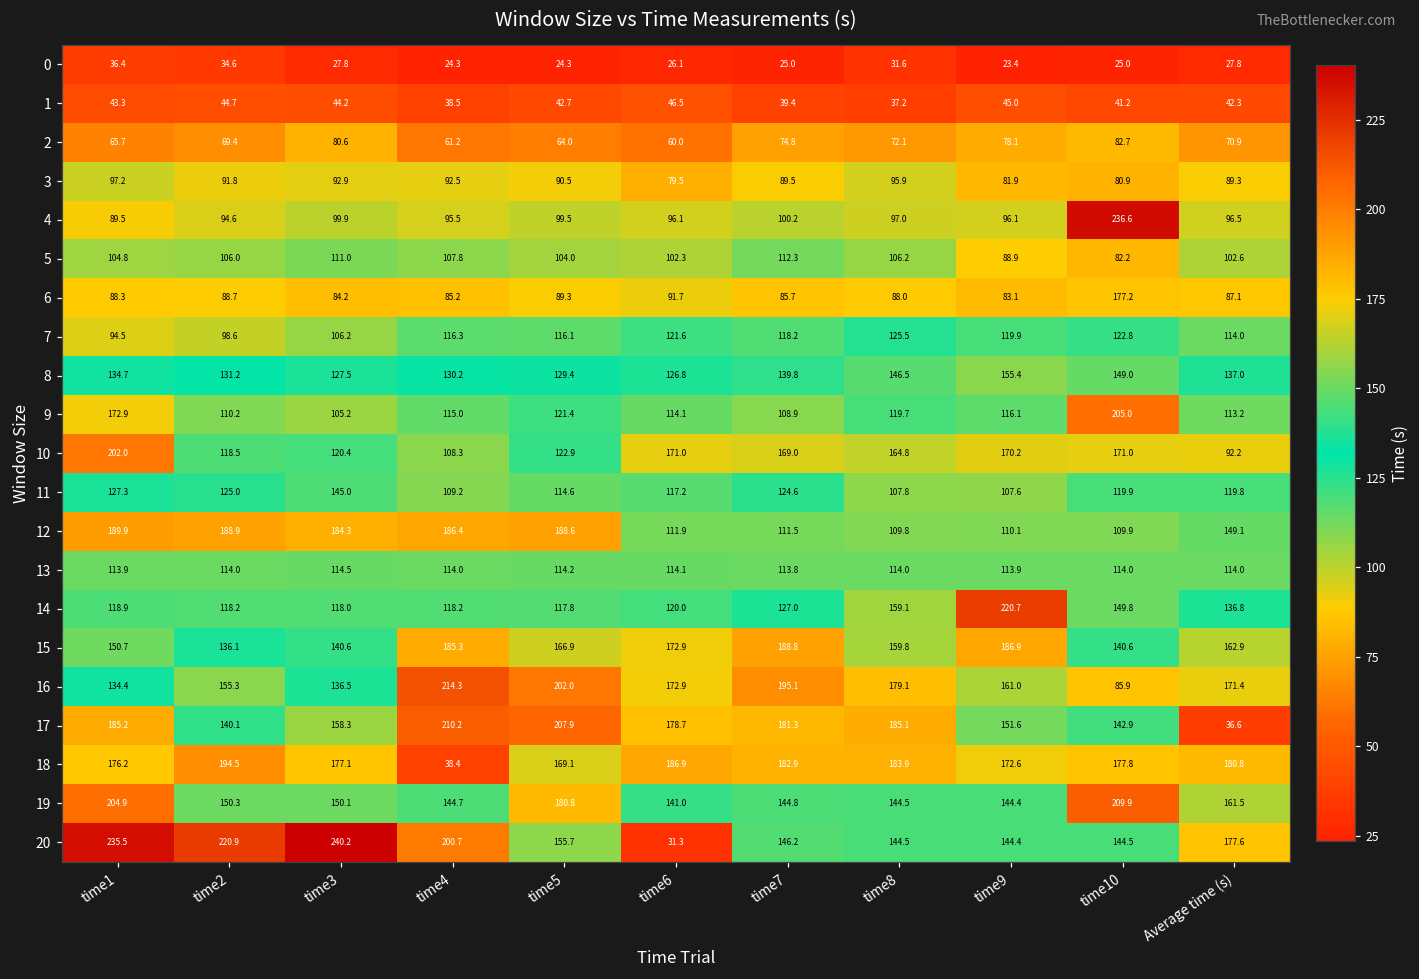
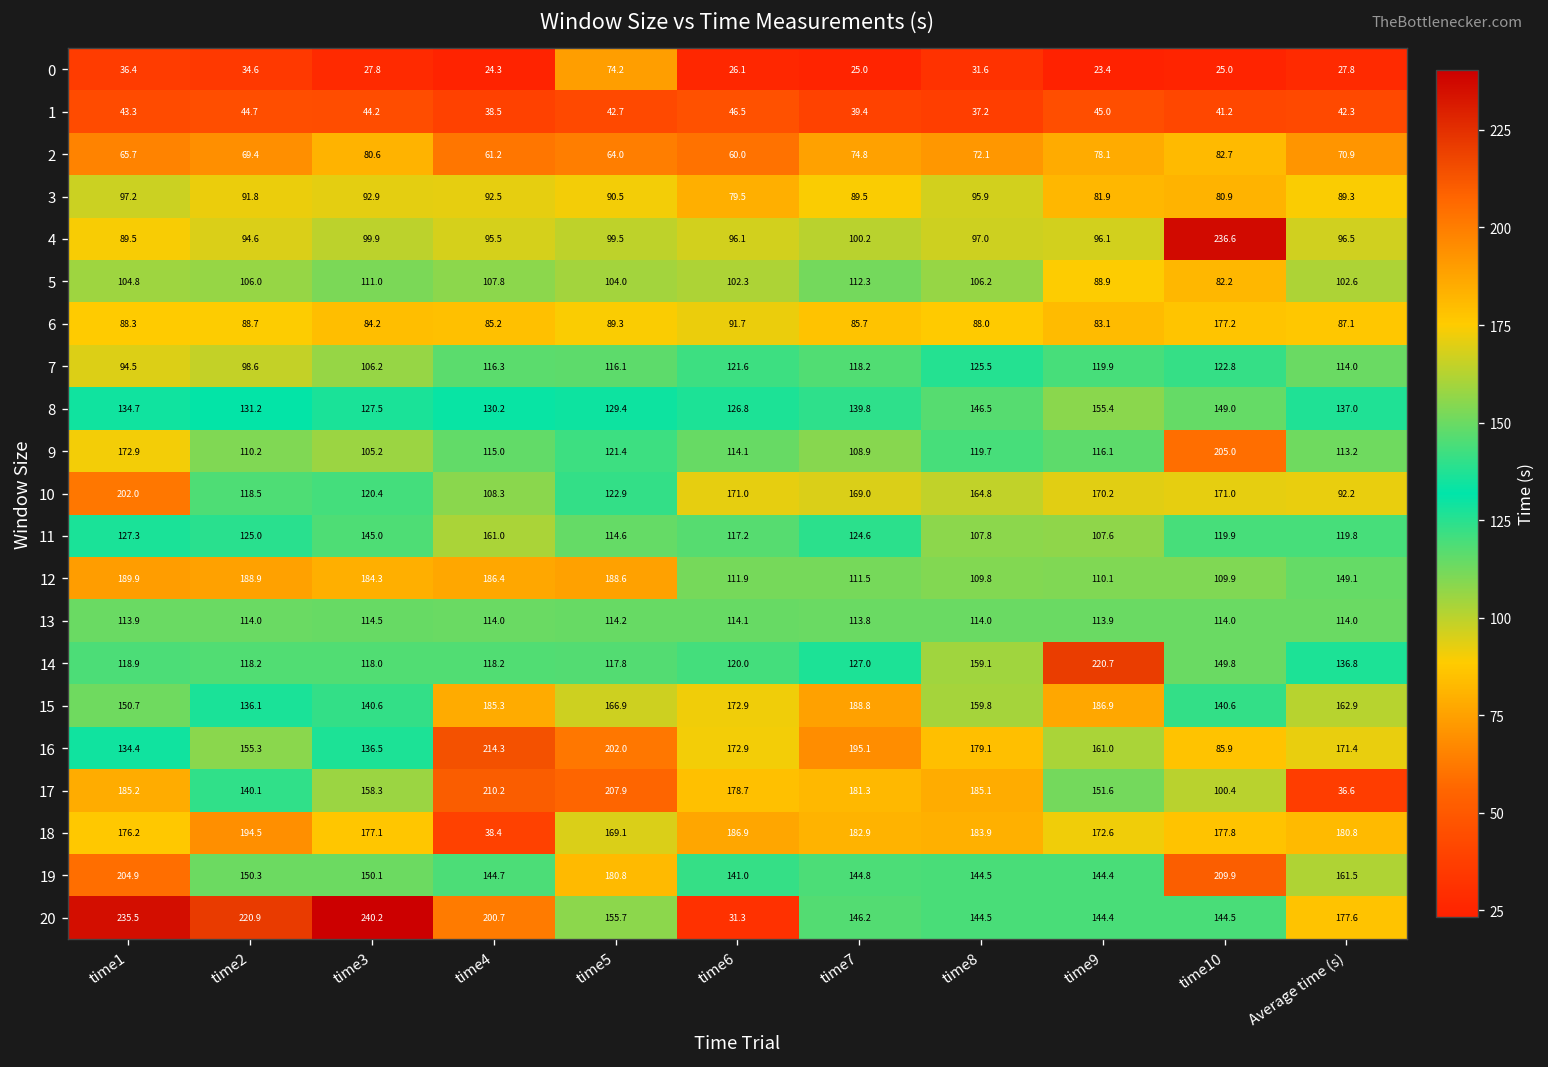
  {
    "0": {
      "time1": 36.4,
      "time2": 34.6,
      "time3": 27.8,
      "time4": 24.3,
-     "time5": 24.3,
+     "time5": 74.2,
      "time6": 26.1,
      "time7": 25.0,
      "time8": 31.6,
      "time9": 23.4,
      "time10": 25.0,
      "Average time (s)": 27.8
    },
    "11": {
      "time1": 127.3,
      "time2": 125.0,
      "time3": 145.0,
-     "time4": 109.2,
+     "time4": 161.0,
      "time5": 114.6,
      "time6": 117.2,
      "time7": 124.6,
      "time8": 107.8,
      "time9": 107.6,
      "time10": 119.9,
      "Average time (s)": 119.8
    },
    "17": {
      "time1": 185.2,
      "time2": 140.1,
      "time3": 158.3,
      "time4": 210.2,
      "time5": 207.9,
      "time6": 178.7,
      "time7": 181.3,
      "time8": 185.1,
      "time9": 151.6,
-     "time10": 142.9,
+     "time10": 100.4,
      "Average time (s)": 36.6
    }
  }
